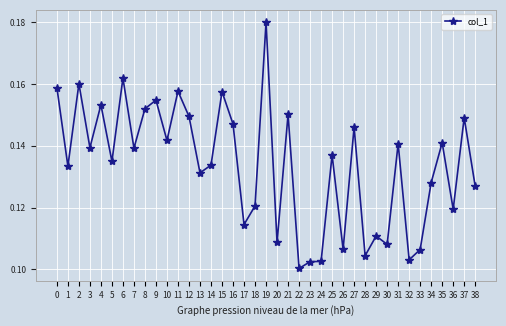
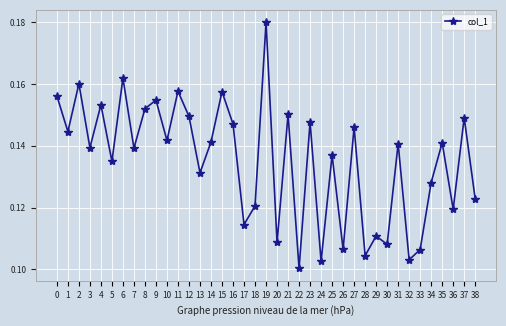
  {
-   "0": 0.159,
-   "1": 0.133,
+   "0": 0.156,
+   "1": 0.145,
    "2": 0.160,
    "3": 0.139,
    "4": 0.153,
    "5": 0.135,
    "6": 0.162,
    "7": 0.139,
    "8": 0.152,
    "9": 0.155,
    "10": 0.142,
    "11": 0.158,
    "12": 0.150,
    "13": 0.131,
-   "14": 0.134,
+   "14": 0.141,
    "15": 0.158,
    "16": 0.147,
    "17": 0.115,
    "18": 0.121,
    "19": 0.180,
    "20": 0.109,
    "21": 0.150,
    "22": 0.100,
-   "23": 0.102,
+   "23": 0.148,
    "24": 0.103,
    "25": 0.137,
    "26": 0.106,
    "27": 0.146,
    "28": 0.104,
    "29": 0.111,
    "30": 0.108,
    "31": 0.141,
    "32": 0.103,
    "33": 0.106,
    "34": 0.128,
    "35": 0.141,
    "36": 0.119,
    "37": 0.149,
-   "38": 0.127
+   "38": 0.123
  }
